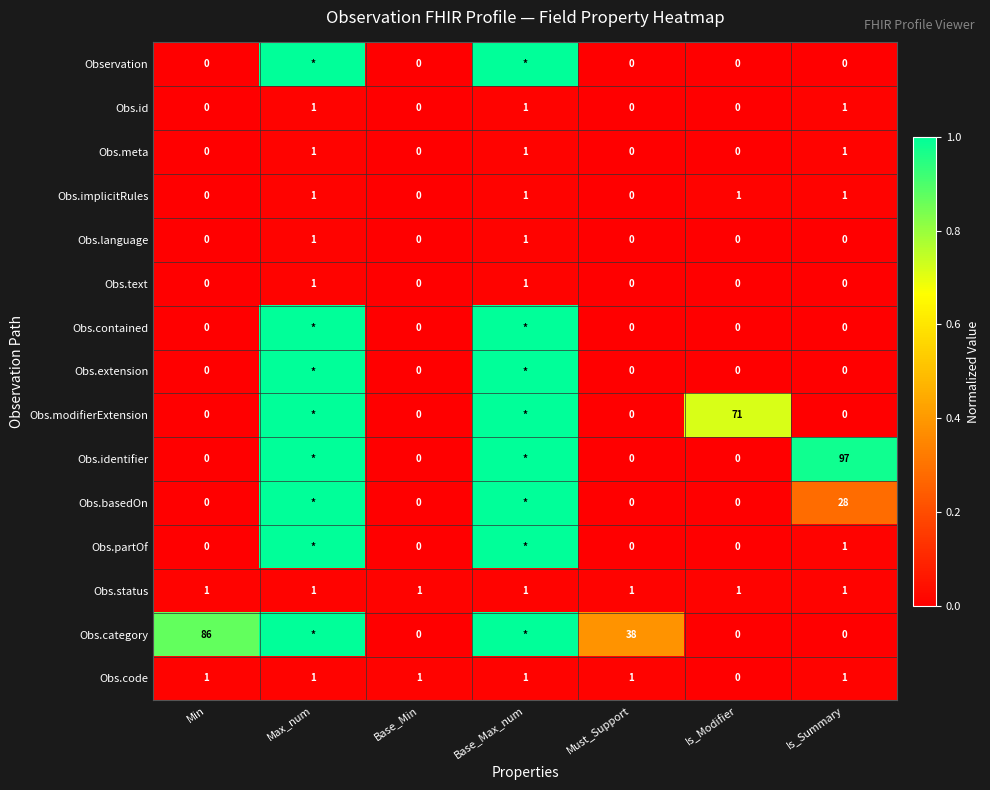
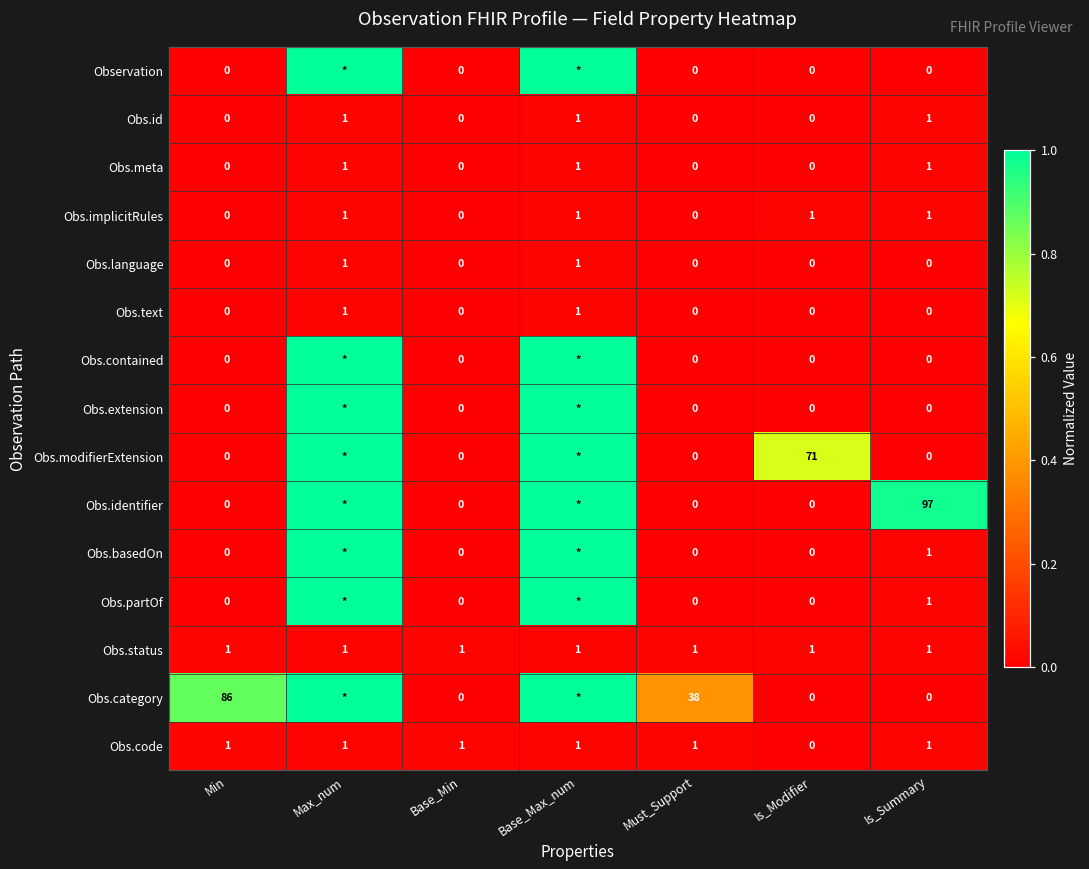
  {
    "Observation": {
      "Min": 0,
      "Base_Min": 0,
      "Must_Support": 0,
      "Is_Modifier": 0,
      "Is_Summary": 0
    },
    "Obs.id": {
      "Min": 0,
      "Max_num": 1,
      "Base_Min": 0,
      "Base_Max_num": 1,
      "Must_Support": 0,
      "Is_Modifier": 0,
      "Is_Summary": 1
    },
    "Obs.meta": {
      "Min": 0,
      "Max_num": 1,
      "Base_Min": 0,
      "Base_Max_num": 1,
      "Must_Support": 0,
      "Is_Modifier": 0,
      "Is_Summary": 1
    },
    "Obs.implicitRules": {
      "Min": 0,
      "Max_num": 1,
      "Base_Min": 0,
      "Base_Max_num": 1,
      "Must_Support": 0,
      "Is_Modifier": 1,
      "Is_Summary": 1
    },
    "Obs.language": {
      "Min": 0,
      "Max_num": 1,
      "Base_Min": 0,
      "Base_Max_num": 1,
      "Must_Support": 0,
      "Is_Modifier": 0,
      "Is_Summary": 0
    },
    "Obs.text": {
      "Min": 0,
      "Max_num": 1,
      "Base_Min": 0,
      "Base_Max_num": 1,
      "Must_Support": 0,
      "Is_Modifier": 0,
      "Is_Summary": 0
    },
    "Obs.contained": {
      "Min": 0,
      "Base_Min": 0,
      "Must_Support": 0,
      "Is_Modifier": 0,
      "Is_Summary": 0
    },
    "Obs.extension": {
      "Min": 0,
      "Base_Min": 0,
      "Must_Support": 0,
      "Is_Modifier": 0,
      "Is_Summary": 0
    },
    "Obs.modifierExtension": {
      "Min": 0,
      "Base_Min": 0,
      "Must_Support": 0,
      "Is_Modifier": 71,
      "Is_Summary": 0
    },
    "Obs.identifier": {
      "Min": 0,
      "Base_Min": 0,
      "Must_Support": 0,
      "Is_Modifier": 0,
      "Is_Summary": 97
    },
    "Obs.basedOn": {
      "Min": 0,
      "Base_Min": 0,
      "Must_Support": 0,
      "Is_Modifier": 0,
-     "Is_Summary": 28
+     "Is_Summary": 1
    },
    "Obs.partOf": {
      "Min": 0,
      "Base_Min": 0,
      "Must_Support": 0,
      "Is_Modifier": 0,
      "Is_Summary": 1
    },
    "Obs.status": {
      "Min": 1,
      "Max_num": 1,
      "Base_Min": 1,
      "Base_Max_num": 1,
      "Must_Support": 1,
      "Is_Modifier": 1,
      "Is_Summary": 1
    },
    "Obs.category": {
      "Min": 86,
      "Base_Min": 0,
      "Must_Support": 38,
      "Is_Modifier": 0,
      "Is_Summary": 0
    },
    "Obs.code": {
      "Min": 1,
      "Max_num": 1,
      "Base_Min": 1,
      "Base_Max_num": 1,
      "Must_Support": 1,
      "Is_Modifier": 0,
      "Is_Summary": 1
    }
  }
